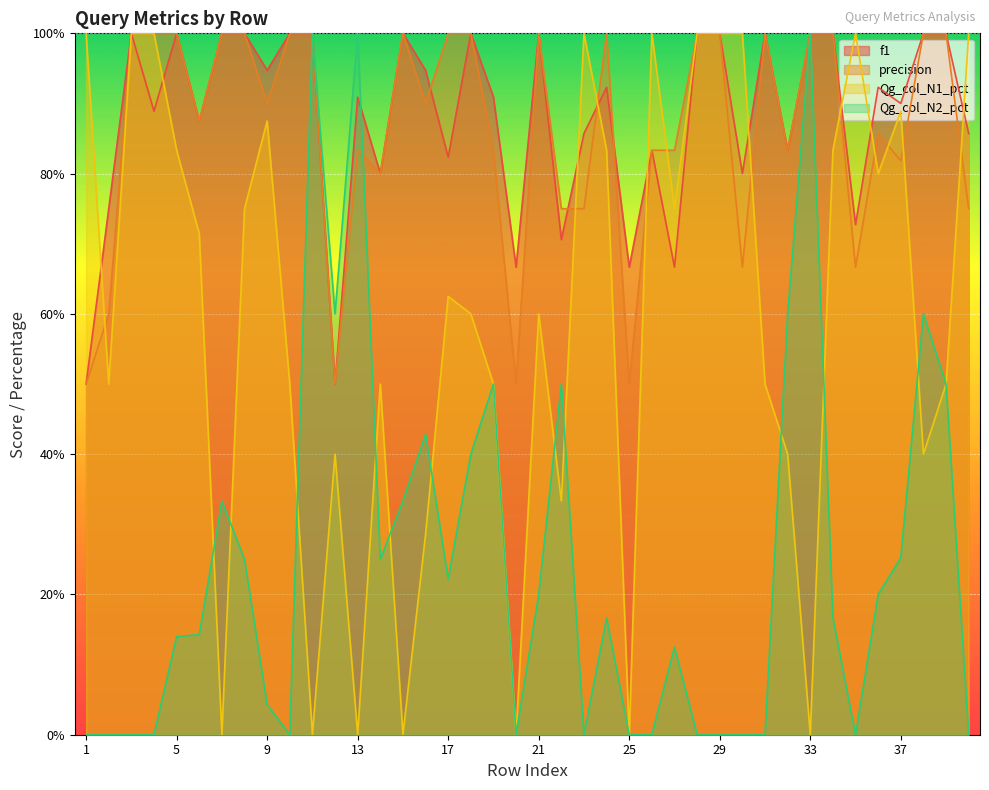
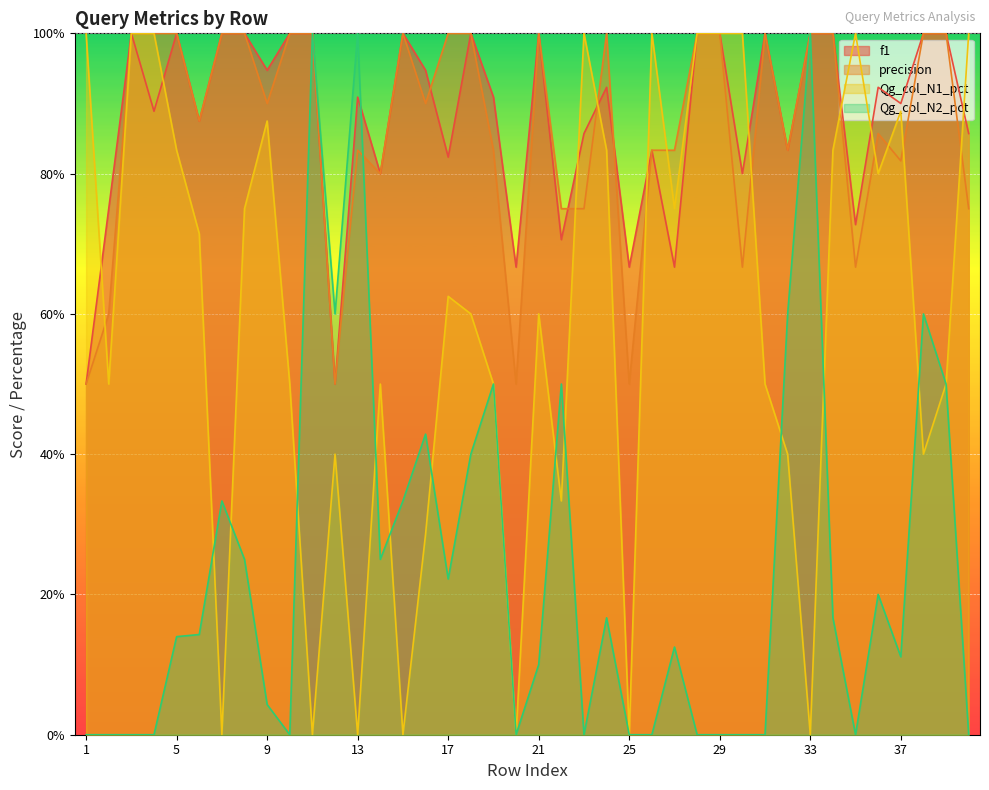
  {
    "Qg_col_N2_pct": {
      "1": "0%",
      "5": "14%",
      "9": "4%",
      "13": "100%",
      "17": "22%",
-     "21": "20%",
+     "21": "10%",
      "29": "0%",
-     "37": "25%"
+     "37": "11%"
    }
  }
